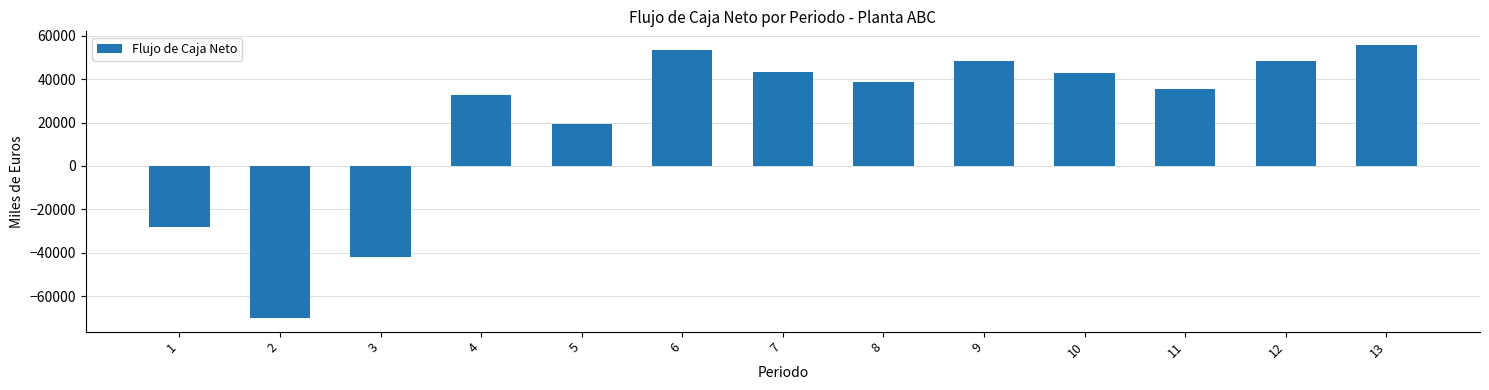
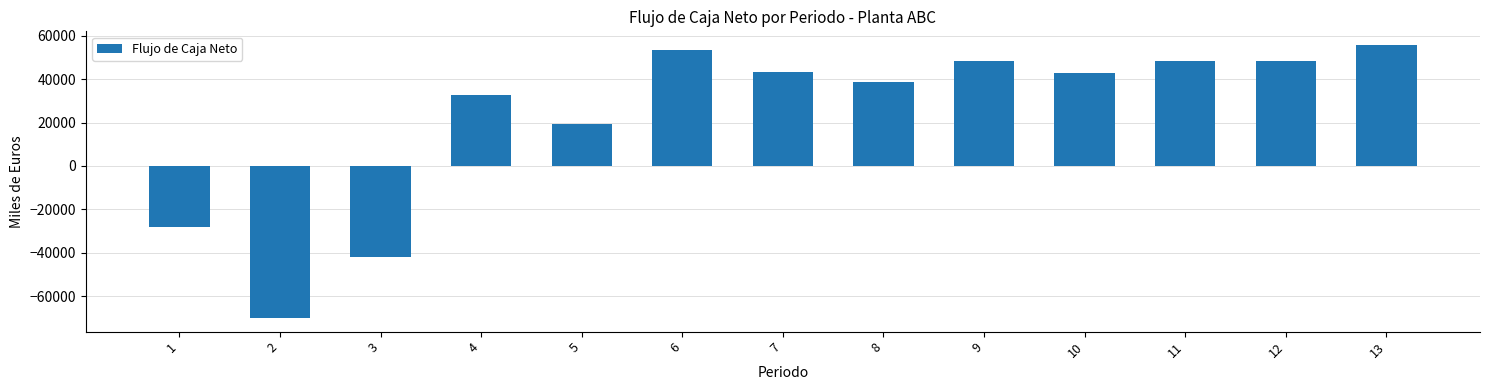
  {
    "1": -28000,
    "2": -70000,
    "3": -42000,
    "4": 33000,
    "5": 19000,
    "6": 53000,
    "7": 43000,
    "8": 39000,
    "9": 48000,
    "10": 43000,
-   "11": 35000,
+   "11": 48000,
    "12": 48000,
    "13": 56000
  }
